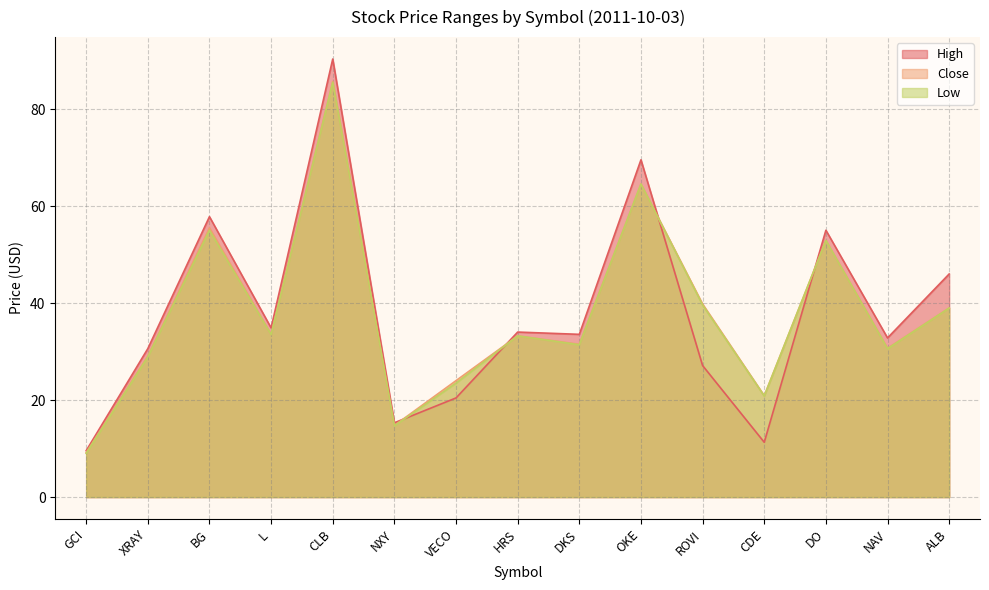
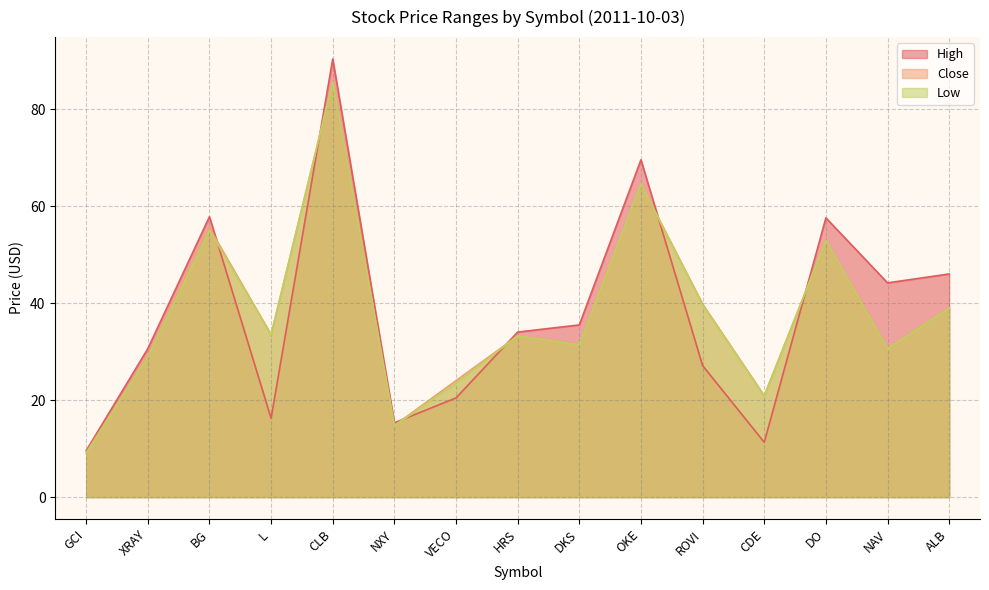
  {
    "High": {
      "XRAY": 31,
      "BG": 58,
-     "L": 35,
+     "L": 16,
      "CLB": 90,
      "NXY": 15,
      "VECO": 20,
      "HRS": 34,
-     "DKS": 34,
+     "DKS": 35,
      "OKE": 70,
      "ROVI": 27,
      "CDE": 11,
-     "DO": 55,
-     "NAV": 33,
+     "DO": 58,
+     "NAV": 44,
      "ALB": 46
    }
  }
